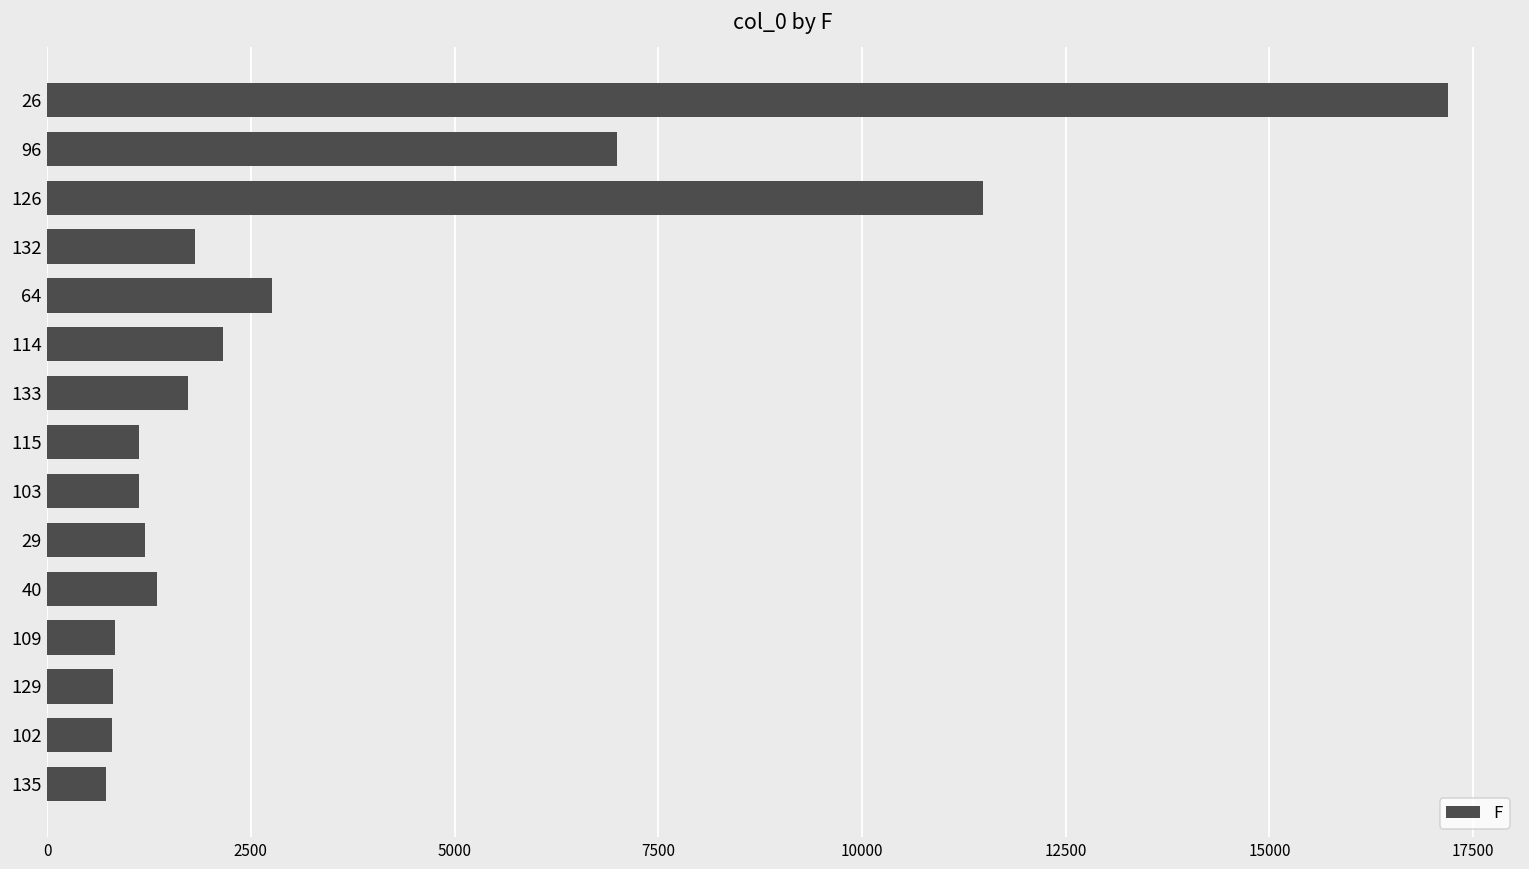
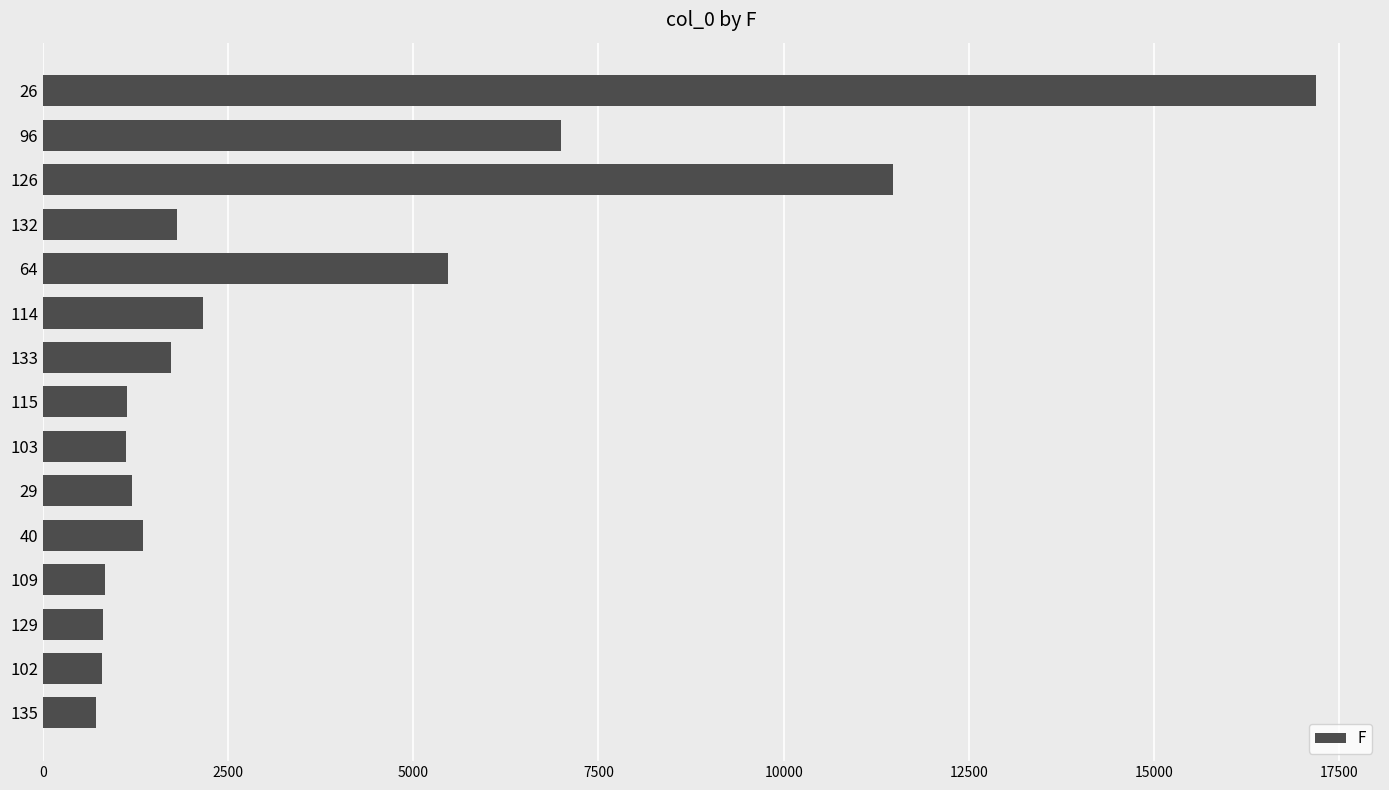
  {
    "26": 17200,
    "96": 7000,
    "126": 11500,
    "132": 1800,
-   "64": 2800,
+   "64": 5500,
    "114": 2200,
    "133": 1700,
    "115": 1100,
    "103": 1100,
    "29": 1200,
    "40": 1300,
    "109": 800,
    "129": 800,
    "102": 800,
    "135": 700
  }
